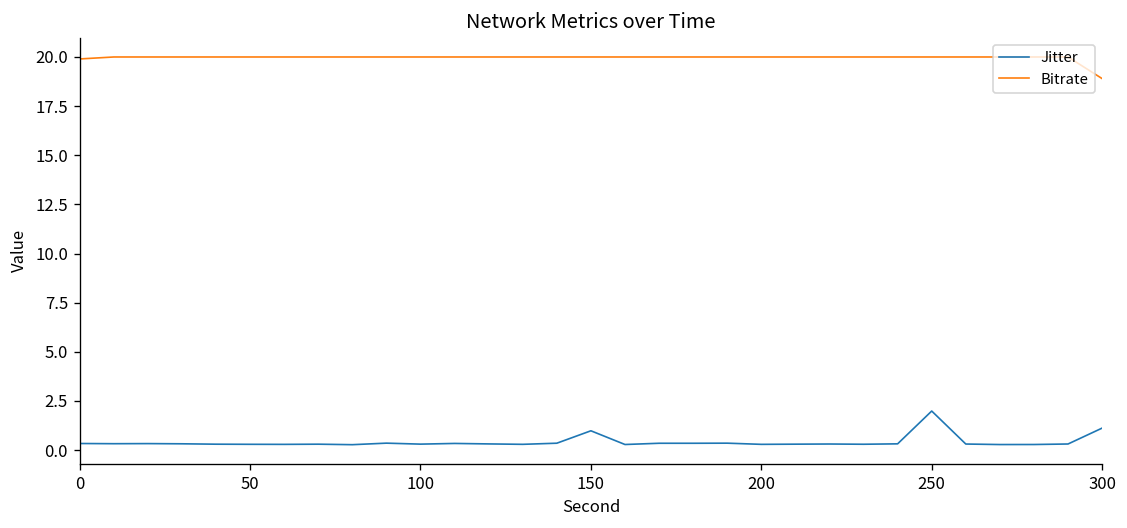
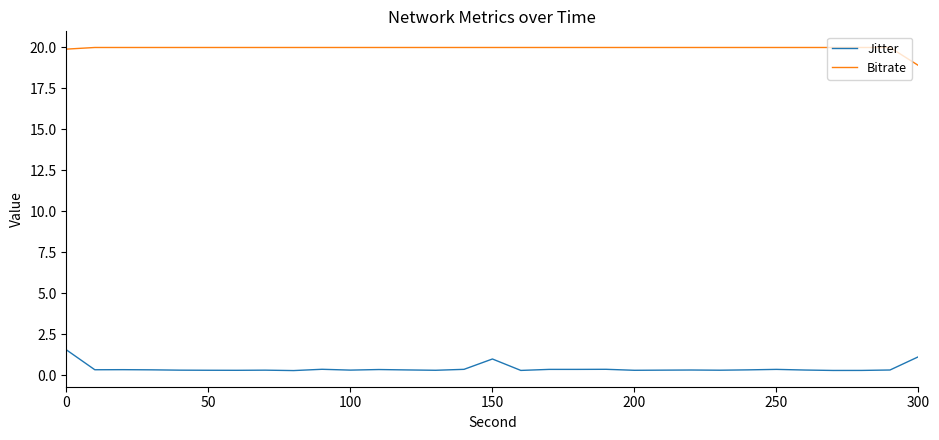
  {
    "Jitter": {
-     "0": 0.3,
+     "0": 1.5,
      "50": 0.3,
      "100": 0.3,
      "150": 1.0,
      "200": 0.3,
-     "250": 2.0,
+     "250": 0.3,
      "300": 1.1
    },
    "Bitrate": {
      "0": 19.9,
      "50": 20.0,
      "100": 20.0,
      "150": 20.0,
      "200": 20.0,
      "250": 20.0,
      "300": 18.9
    }
  }
